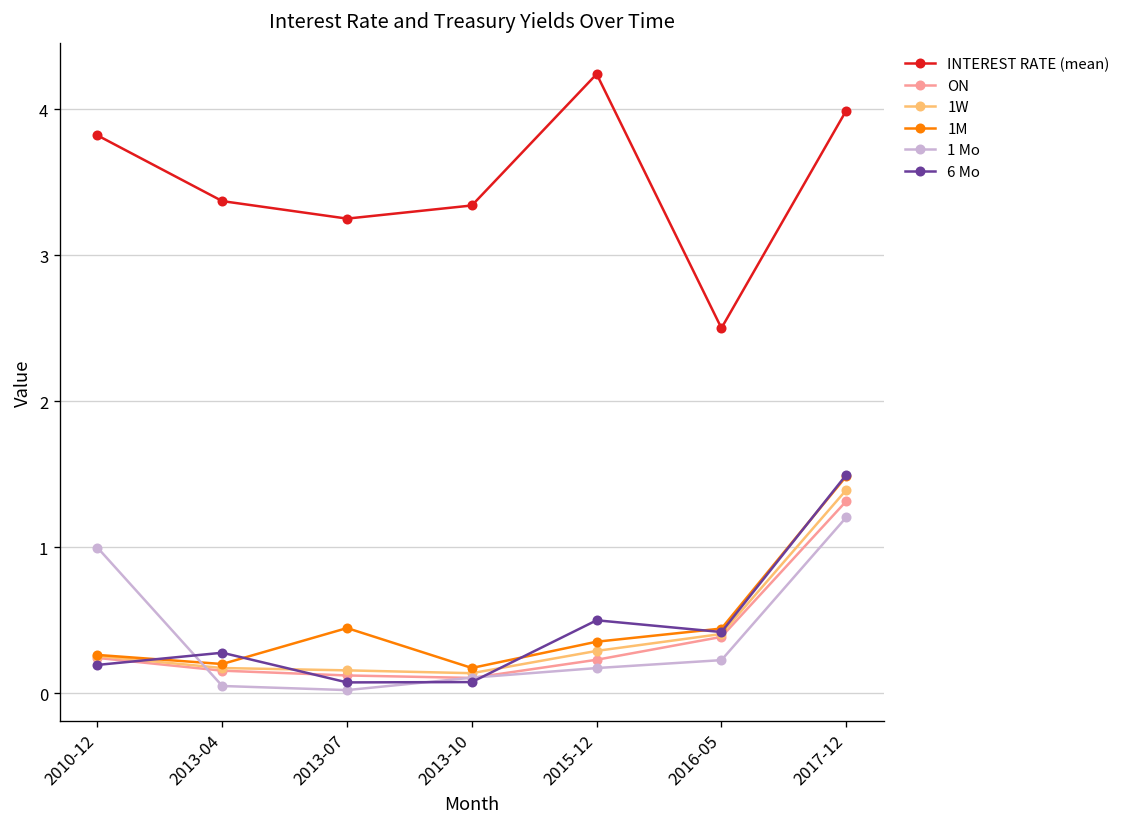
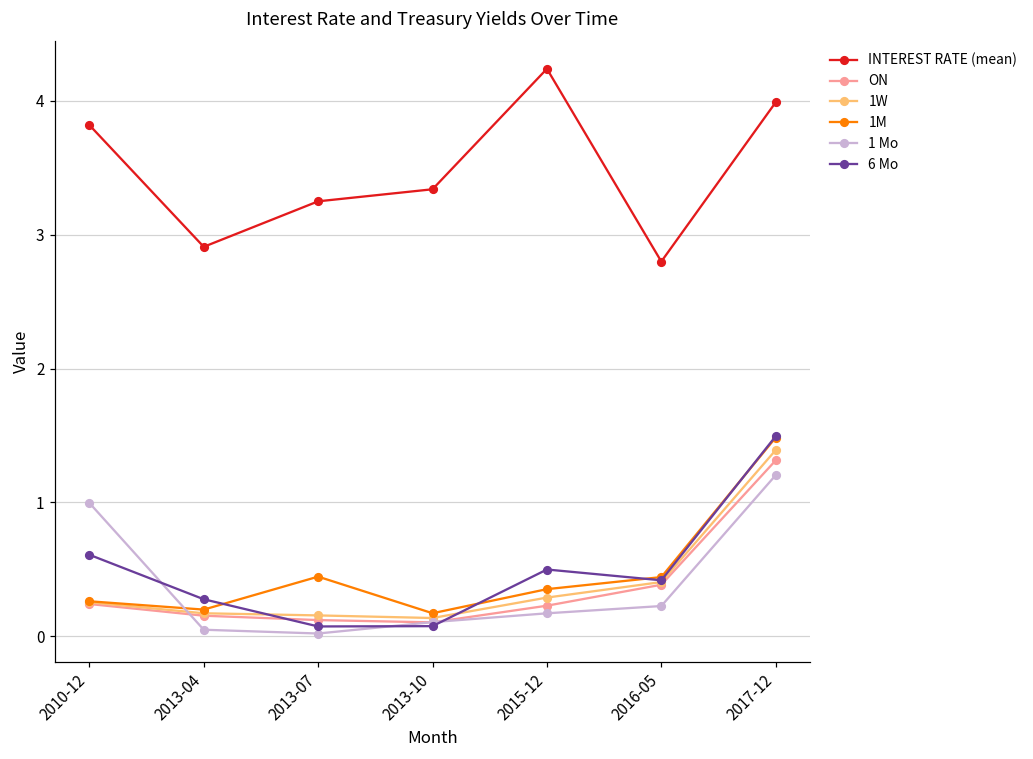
  {
    "INTEREST RATE (mean)": {
      "2010-12": 3.82,
-     "2013-04": 3.37,
+     "2013-04": 2.91,
      "2013-07": 3.25,
      "2013-10": 3.34,
      "2015-12": 4.24,
-     "2016-05": 2.5,
+     "2016-05": 2.8,
      "2017-12": 3.99
    },
    "1M": {
      "2013-04": 0.20,
      "2013-07": 0.45,
      "2013-10": 0.17,
      "2015-12": 0.35,
      "2016-05": 0.44
    },
    "1 Mo": {
      "2010-12": 1.00,
      "2013-04": 0.05,
      "2013-07": 0.02,
      "2015-12": 0.17,
      "2016-05": 0.23,
      "2017-12": 1.20
    },
    "6 Mo": {
-     "2010-12": 0.19,
+     "2010-12": 0.61,
      "2013-04": 0.28,
      "2013-07": 0.07,
      "2013-10": 0.08,
      "2015-12": 0.50
    }
  }
